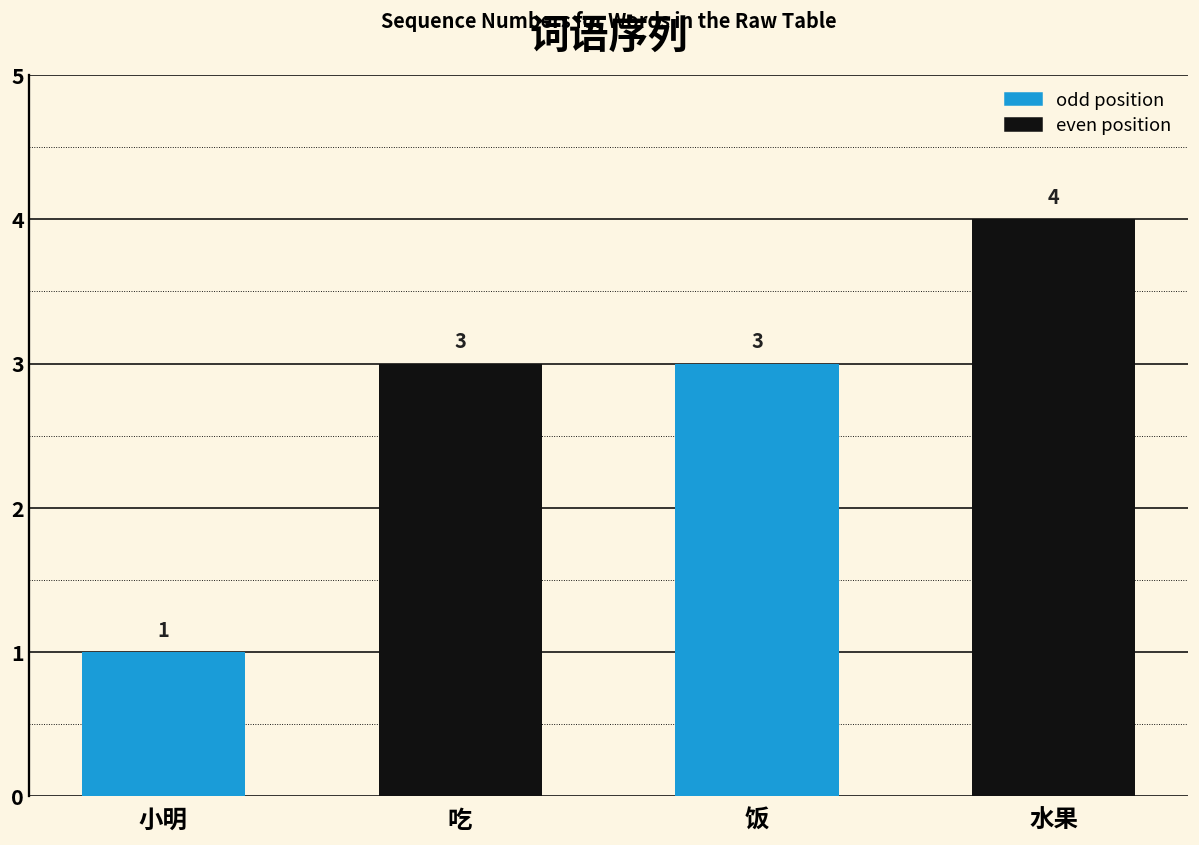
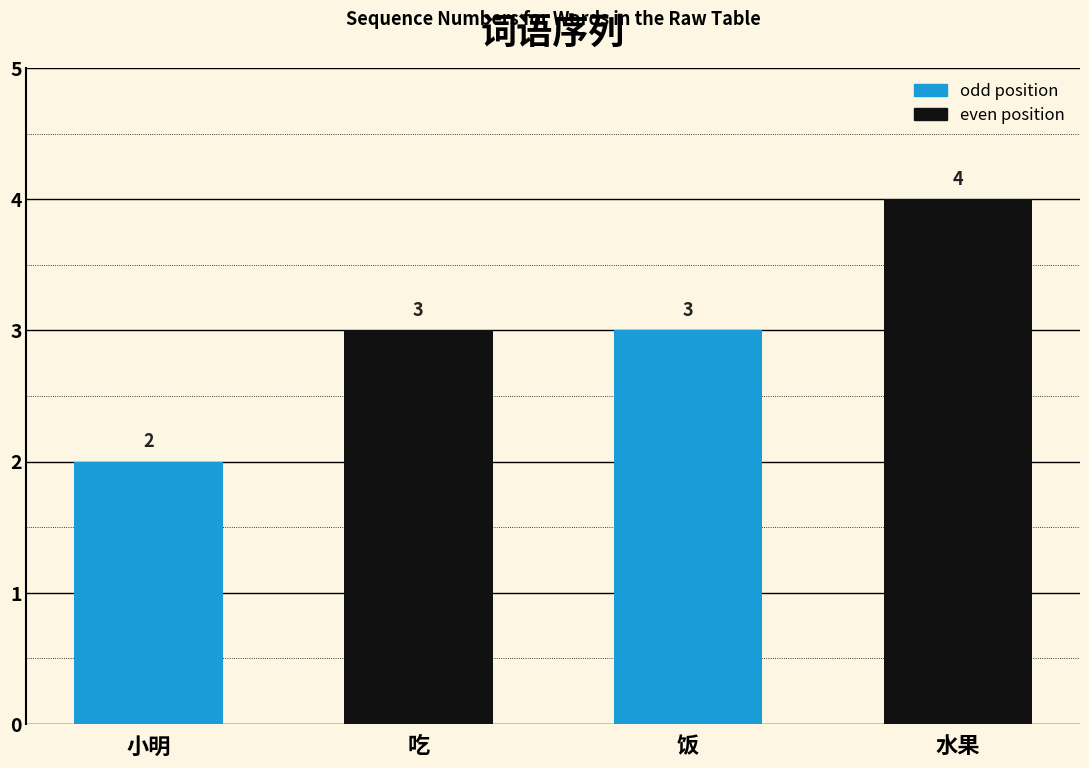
  {
-   "小明": 1,
+   "小明": 2,
    "吃": 3,
    "饭": 3,
    "水果": 4
  }
